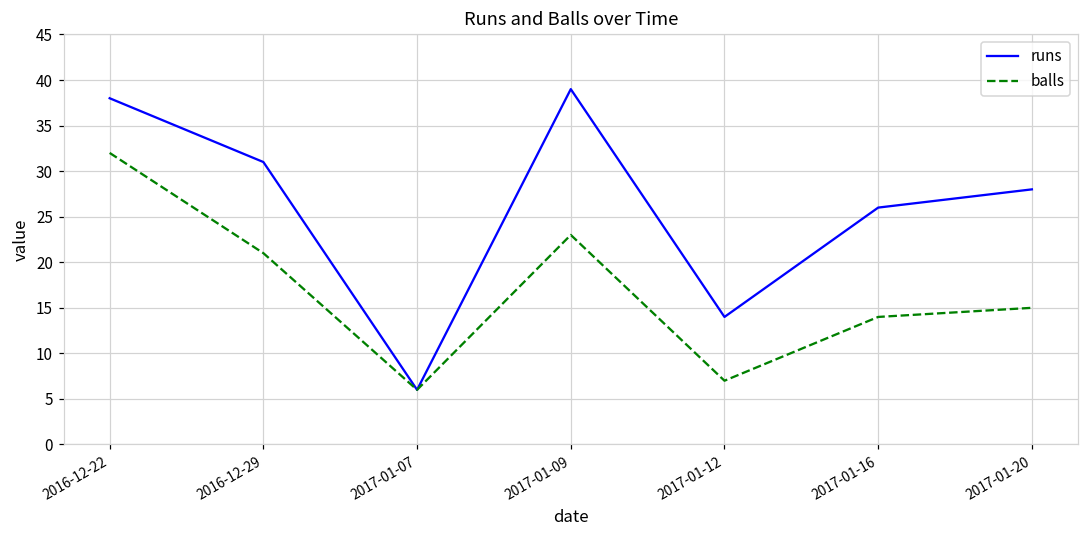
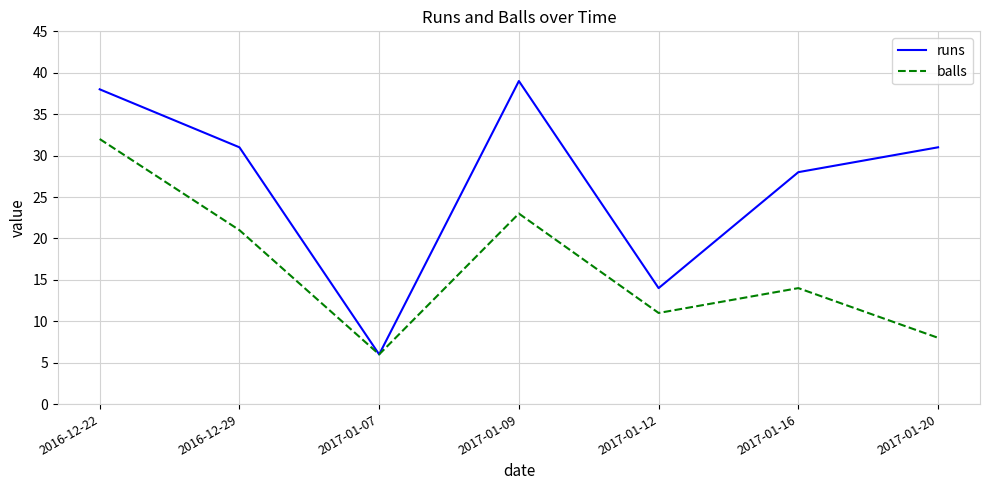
  {
    "runs": {
      "2016-12-22": 38,
      "2016-12-29": 31,
      "2017-01-09": 39,
      "2017-01-12": 14,
-     "2017-01-16": 26,
-     "2017-01-20": 28
+     "2017-01-16": 28,
+     "2017-01-20": 31
    },
    "balls": {
      "2016-12-22": 32,
      "2016-12-29": 21,
      "2017-01-09": 23,
-     "2017-01-12": 7,
+     "2017-01-12": 11,
      "2017-01-16": 14,
-     "2017-01-20": 15
+     "2017-01-20": 8
    }
  }
